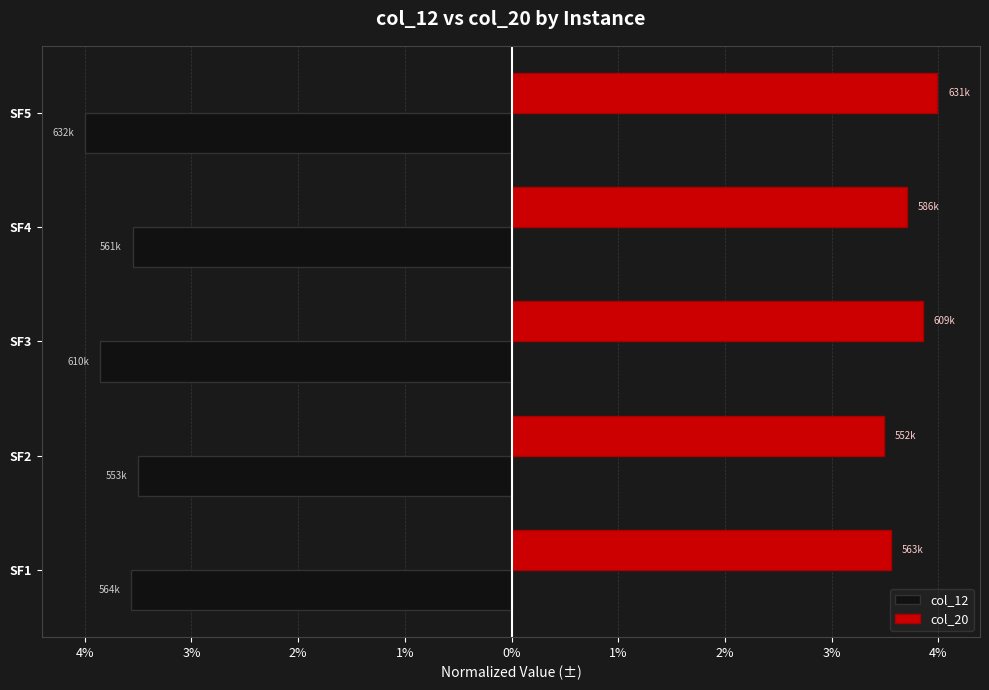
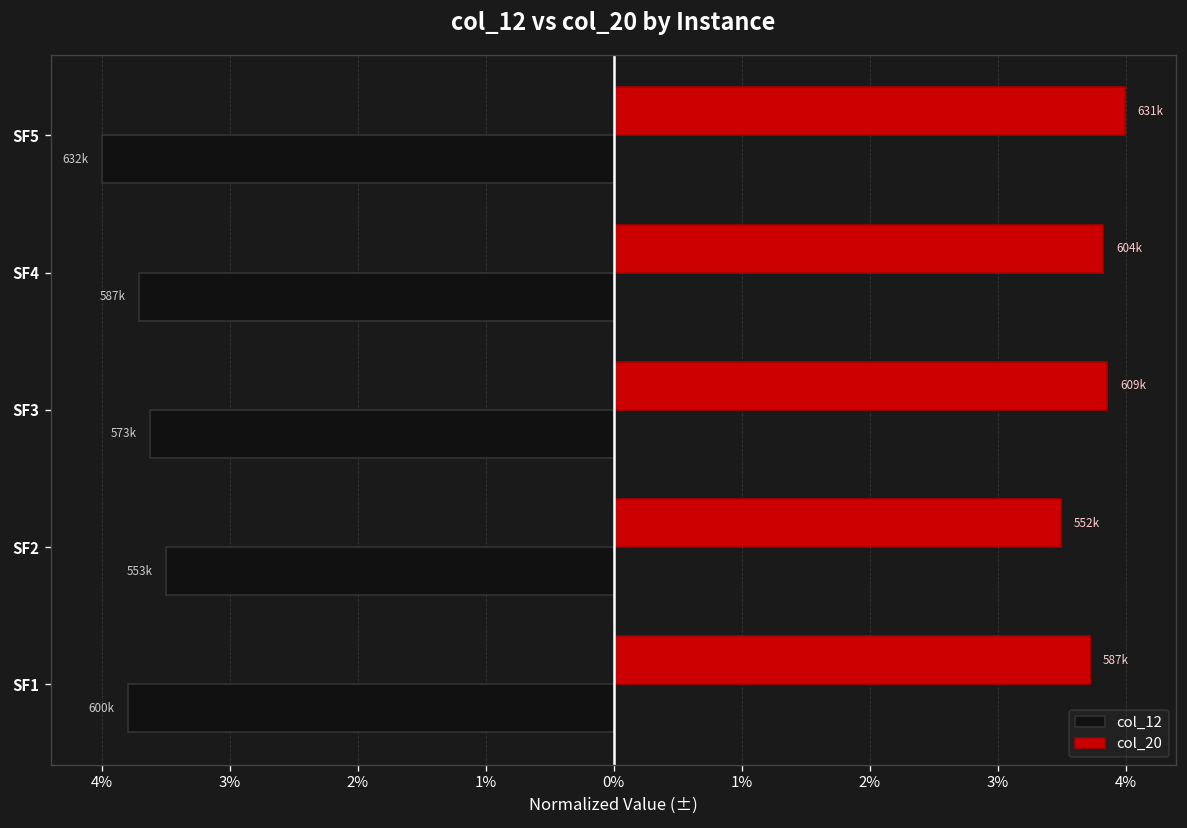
  {
    "col_12": {
-     "SF4": "561k",
-     "SF3": "610k",
-     "SF1": "564k"
+     "SF4": "587k",
+     "SF3": "573k",
+     "SF1": "600k"
    },
    "col_20": {
-     "SF4": "586k",
-     "SF1": "563k"
+     "SF4": "604k",
+     "SF1": "587k"
    }
  }
